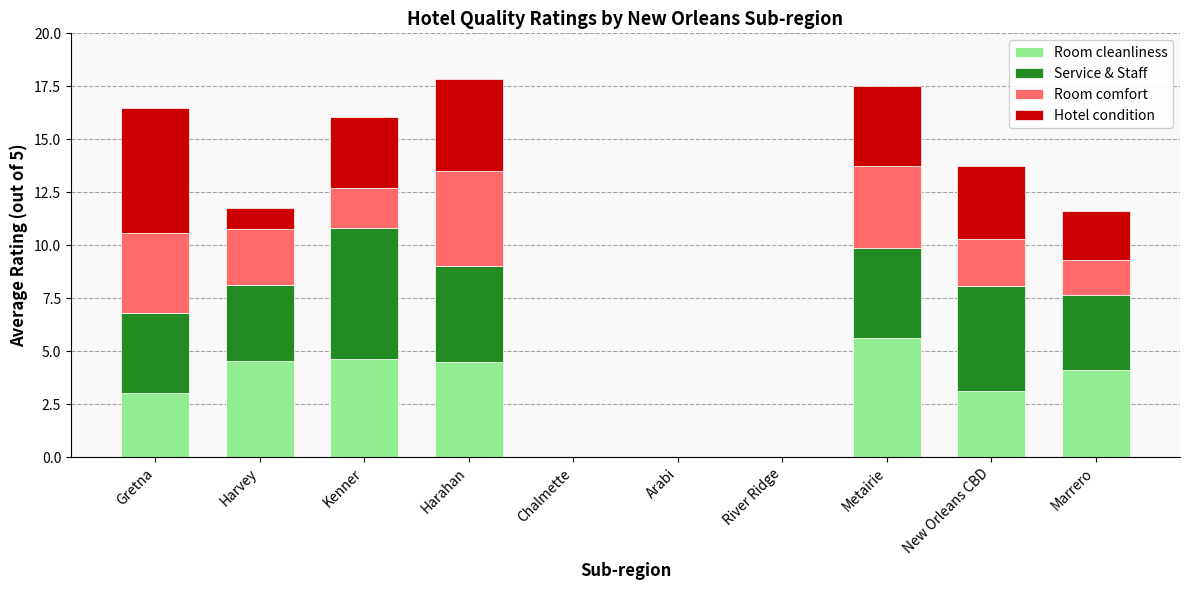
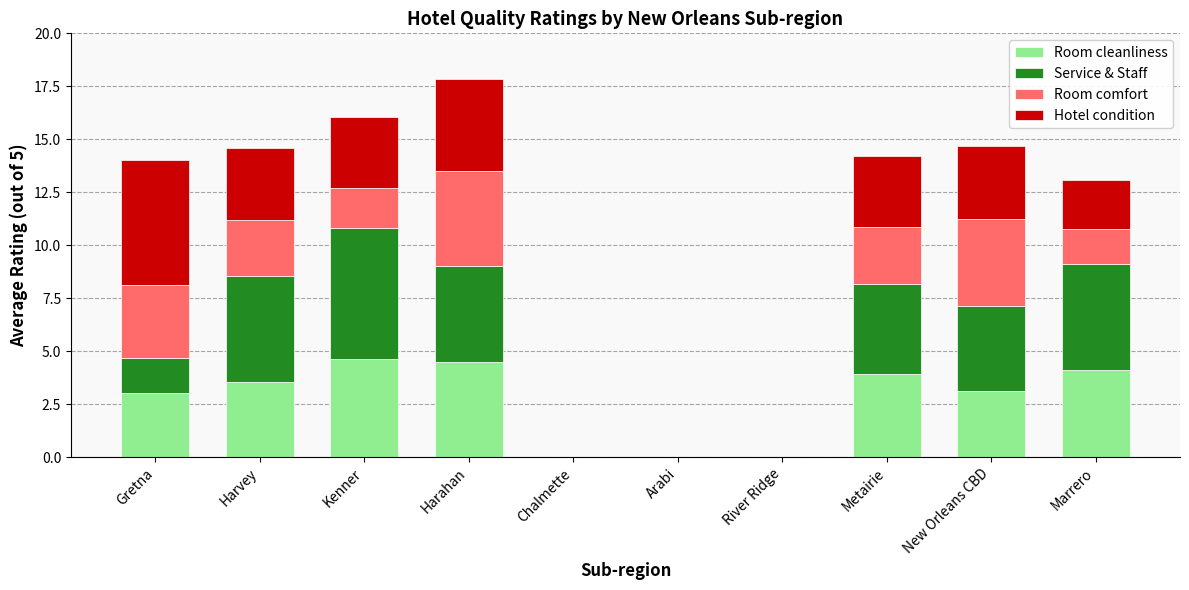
  {
    "Room cleanliness": {
      "Gretna": 3.0,
-     "Harvey": 4.5,
+     "Harvey": 3.5,
      "Kenner": 4.6,
      "Harahan": 4.5,
      "Chalmette": 0.0,
      "Arabi": 0.0,
      "River Ridge": 0.0,
-     "Metairie": 5.6,
+     "Metairie": 3.9,
      "New Orleans CBD": 3.1,
      "Marrero": 4.1
    },
    "Service & Staff": {
-     "Gretna": 3.8,
-     "Harvey": 3.6,
+     "Gretna": 1.7,
+     "Harvey": 5.0,
      "Kenner": 6.2,
      "Harahan": 4.5,
      "Chalmette": 0.0,
      "Arabi": 0.0,
      "River Ridge": 0.0,
      "Metairie": 4.3,
-     "New Orleans CBD": 5.0,
-     "Marrero": 3.6
+     "New Orleans CBD": 4.1,
+     "Marrero": 5.0
    },
    "Room comfort": {
-     "Gretna": 3.8,
+     "Gretna": 3.4,
      "Harvey": 2.6,
      "Kenner": 1.9,
      "Harahan": 4.5,
      "Chalmette": 0.0,
      "Arabi": 0.0,
      "River Ridge": 0.0,
-     "Metairie": 3.9,
-     "New Orleans CBD": 2.2,
+     "Metairie": 2.7,
+     "New Orleans CBD": 4.1,
      "Marrero": 1.6
    },
    "Hotel condition": {
      "Gretna": 5.9,
-     "Harvey": 1.0,
+     "Harvey": 3.4,
      "Kenner": 3.3,
      "Harahan": 4.4,
      "Chalmette": 0.0,
      "Arabi": 0.0,
      "River Ridge": 0.0,
-     "Metairie": 3.8,
+     "Metairie": 3.3,
      "New Orleans CBD": 3.4,
      "Marrero": 2.3
    }
  }
